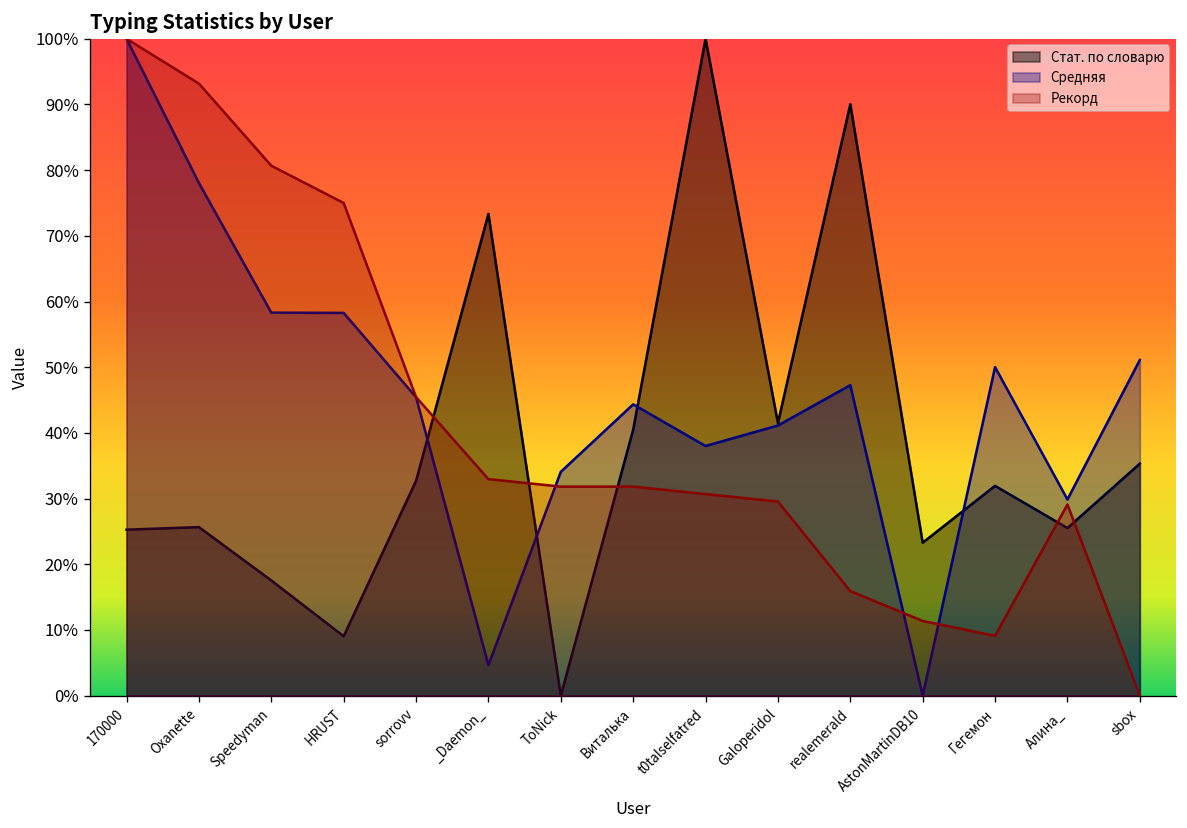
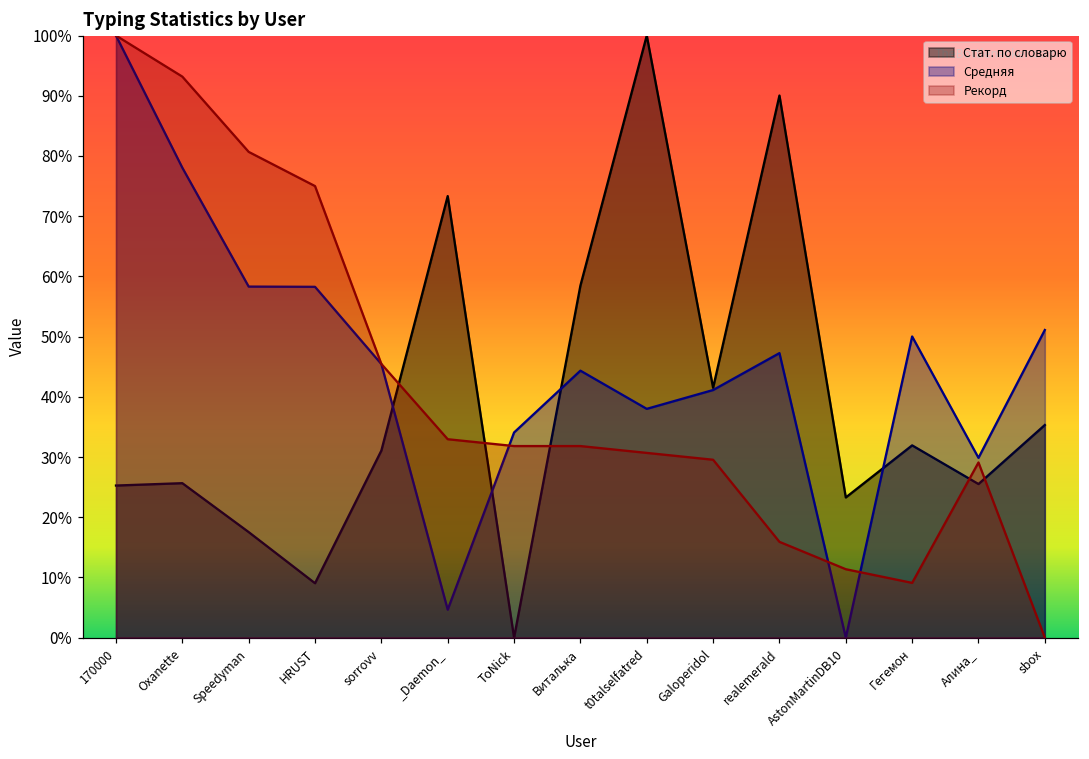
  {
    "Стат. по словарю": {
      "170000": "25%",
      "Oxanette": "26%",
      "Speedyman": "18%",
      "HRUST": "9%",
-     "sorrovv": "33%",
+     "sorrovv": "31%",
      "_Daemon_": "73%",
      "ToNick": "0%",
-     "Виталька": "40%",
+     "Виталька": "58%",
      "t0talselfatred": "100%",
      "realemerald": "90%",
      "AstonMartinDB10": "23%",
      "Гегемон": "32%",
      "Алина_": "26%",
      "sbox": "35%"
    },
    "Средняя": {
      "Oxanette": "78%",
      "Speedyman": "58%",
      "HRUST": "58%",
      "_Daemon_": "5%",
      "ToNick": "34%",
      "Виталька": "44%",
      "t0talselfatred": "38%",
      "realemerald": "47%",
      "AstonMartinDB10": "0%",
      "Гегемон": "50%",
      "Алина_": "30%",
      "sbox": "51%"
    },
    "Рекорд": {
      "Oxanette": "93%",
      "Speedyman": "81%",
      "HRUST": "75%",
      "_Daemon_": "33%",
      "ToNick": "32%",
      "Виталька": "32%",
      "t0talselfatred": "31%",
      "Galoperidol": "30%",
      "realemerald": "16%",
      "AstonMartinDB10": "11%",
      "Гегемон": "9%",
      "Алина_": "29%",
      "sbox": "0%"
    }
  }
